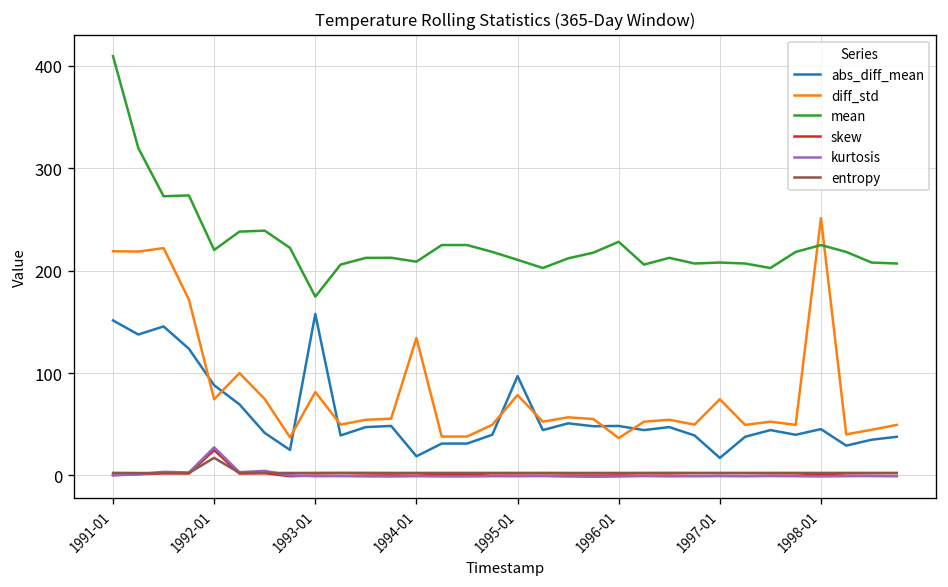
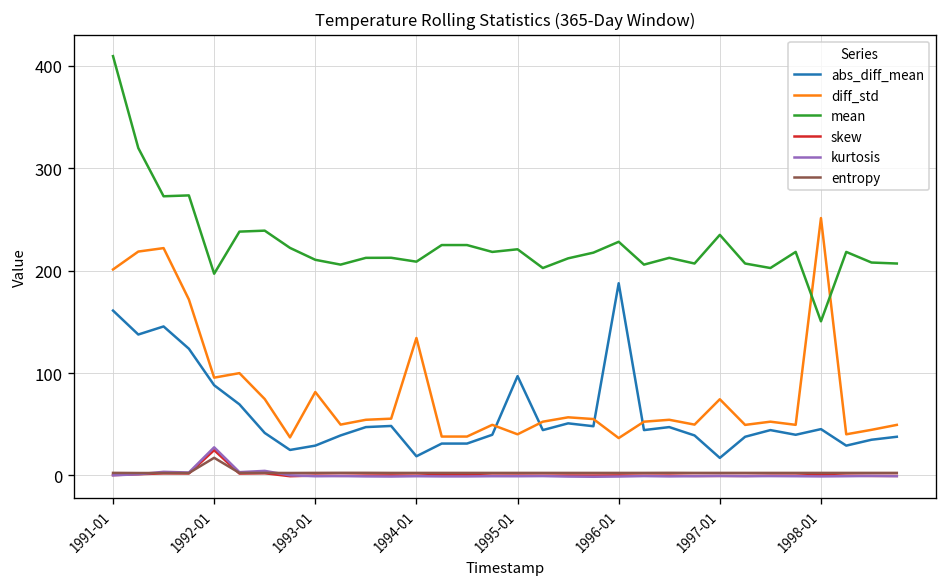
  {
    "abs_diff_mean": {
-     "1991-01": 150,
+     "1991-01": 160,
      "1992-01": 90,
-     "1993-01": 160,
+     "1993-01": 30,
      "1994-01": 20,
      "1995-01": 100,
-     "1996-01": 50,
+     "1996-01": 190,
      "1997-01": 20,
      "1998-01": 50
    },
    "diff_std": {
-     "1991-01": 220,
-     "1992-01": 70,
+     "1991-01": 200,
+     "1992-01": 100,
      "1993-01": 80,
      "1994-01": 130,
-     "1995-01": 80,
+     "1995-01": 40,
      "1996-01": 40,
      "1997-01": 70,
      "1998-01": 250
    },
    "mean": {
      "1991-01": 410,
-     "1992-01": 220,
-     "1993-01": 170,
+     "1992-01": 200,
+     "1993-01": 210,
      "1994-01": 210,
-     "1995-01": 210,
+     "1995-01": 220,
      "1996-01": 230,
-     "1997-01": 210,
-     "1998-01": 230
+     "1997-01": 240,
+     "1998-01": 150
    },
    "entropy": {
      "1992-01": 20
    }
  }
